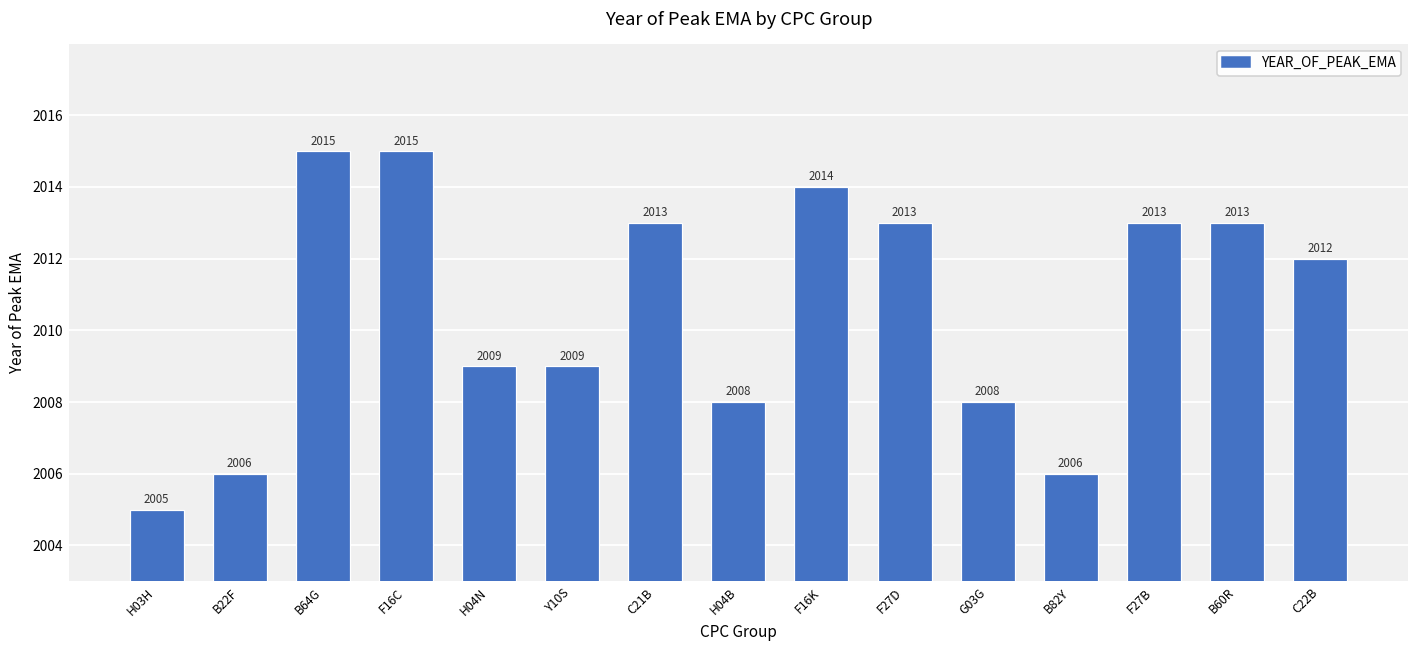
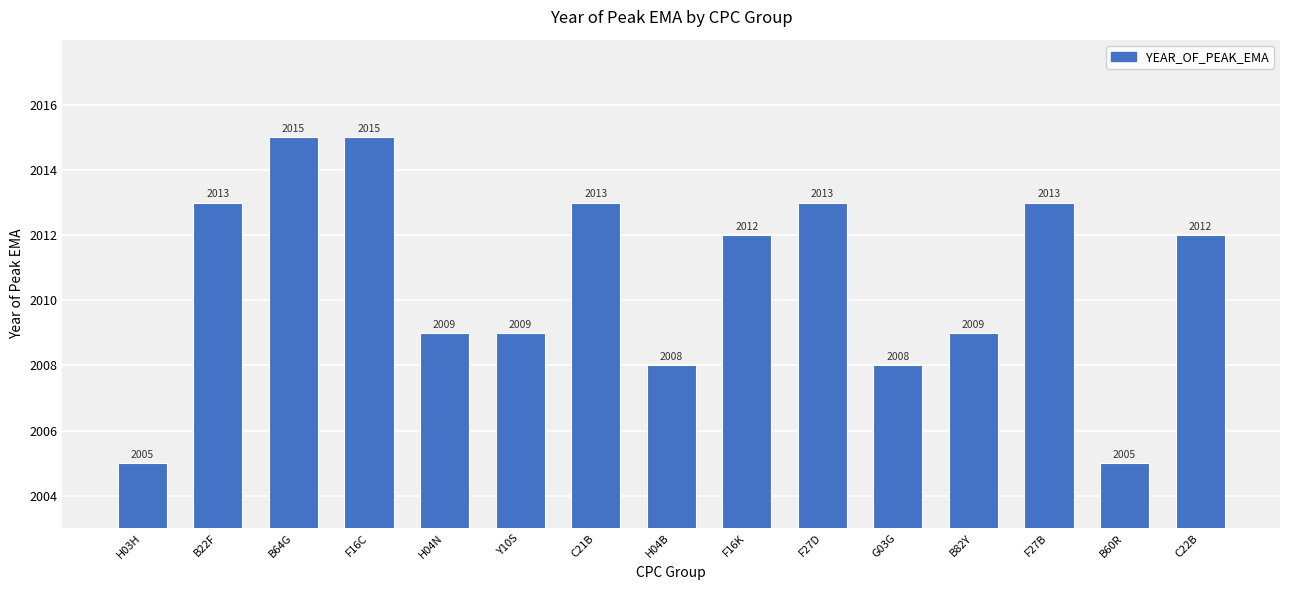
  {
    "H03H": 2005,
-   "B22F": 2006,
+   "B22F": 2013,
    "B64G": 2015,
    "F16C": 2015,
    "H04N": 2009,
    "Y10S": 2009,
    "C21B": 2013,
    "H04B": 2008,
-   "F16K": 2014,
+   "F16K": 2012,
    "F27D": 2013,
    "G03G": 2008,
-   "B82Y": 2006,
+   "B82Y": 2009,
    "F27B": 2013,
-   "B60R": 2013,
+   "B60R": 2005,
    "C22B": 2012
  }
